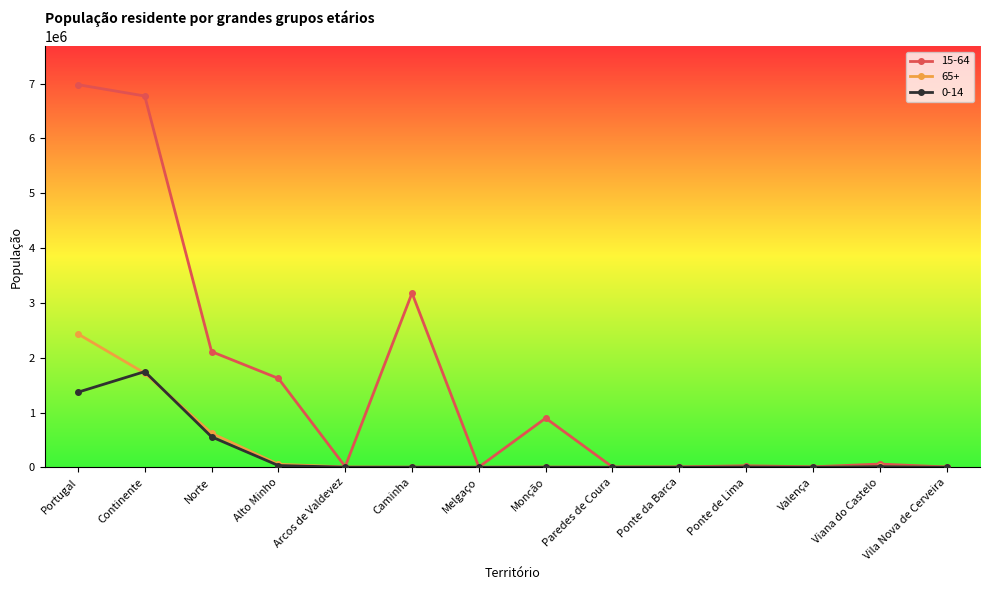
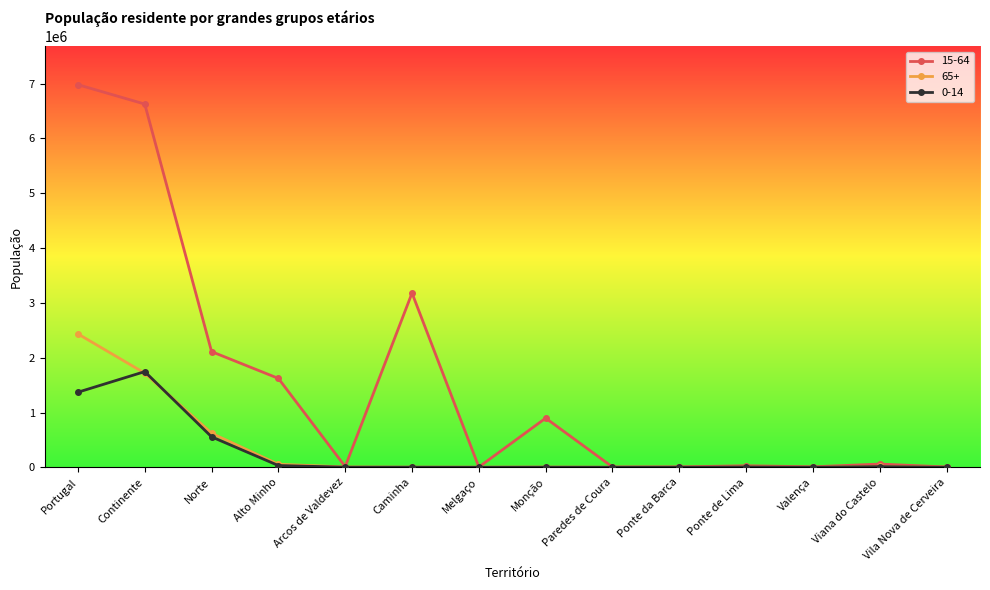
  {
    "15-64": {
      "Portugal": 7000000,
-     "Continente": 6800000,
+     "Continente": 6600000,
      "Norte": 2100000,
      "Alto Minho": 1600000,
      "Caminha": 3200000,
      "Monção": 900000
    },
    "65+": {
      "Portugal": 2400000,
      "Norte": 600000
    },
    "0-14": {
      "Portugal": 1400000,
      "Norte": 600000
    }
  }
